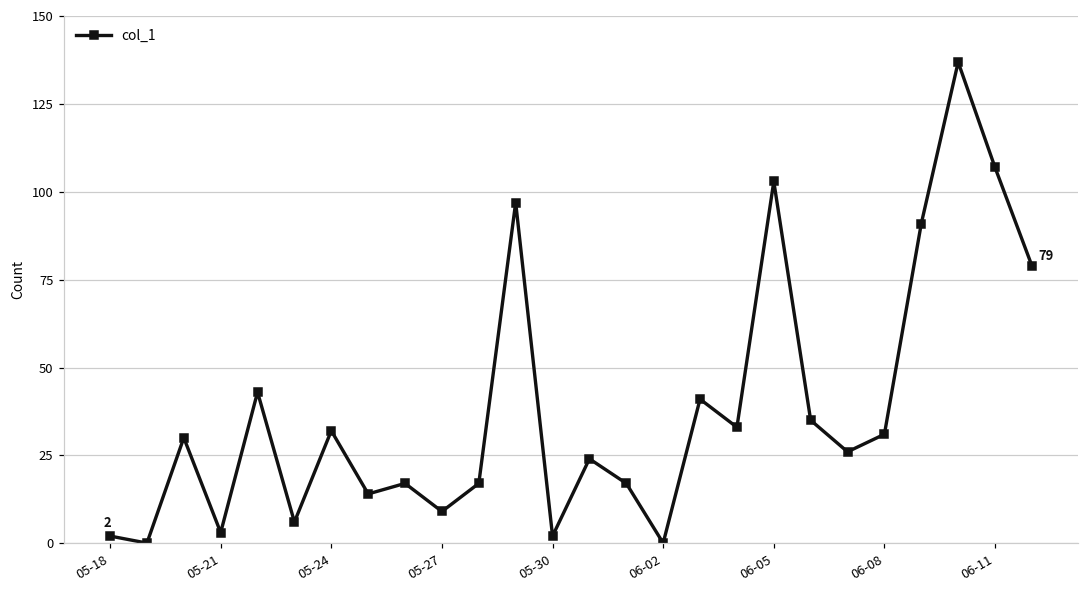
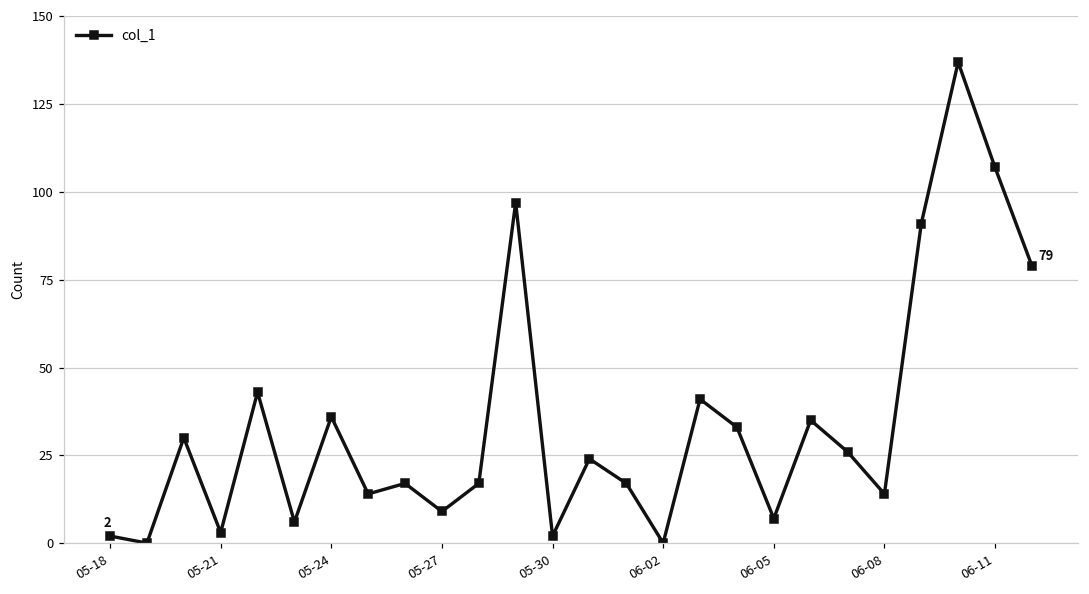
  {
    "05-21": 3,
-   "05-24": 32,
+   "05-24": 36,
    "05-27": 9,
    "05-30": 2,
    "06-02": 0,
-   "06-05": 103,
-   "06-08": 31,
+   "06-05": 7,
+   "06-08": 14,
    "06-11": 107
  }
